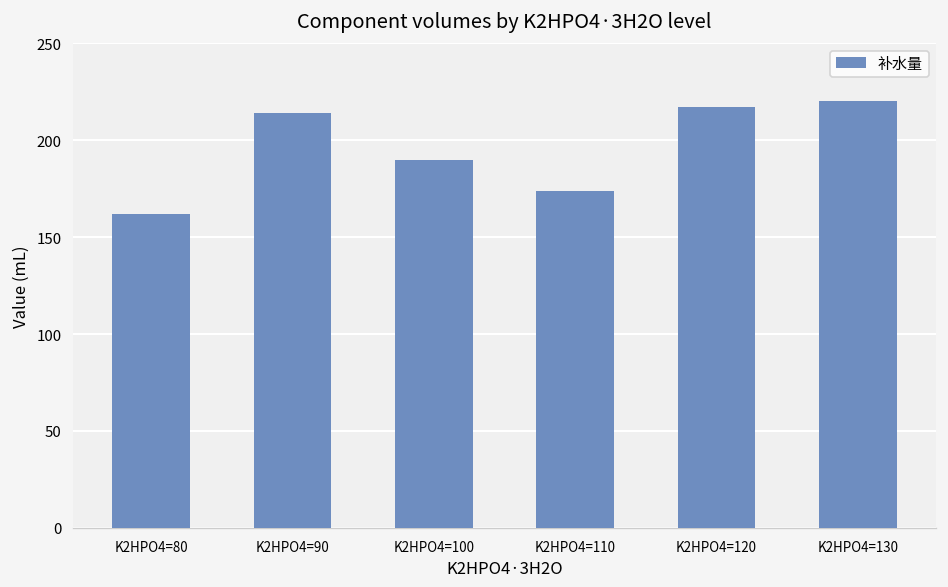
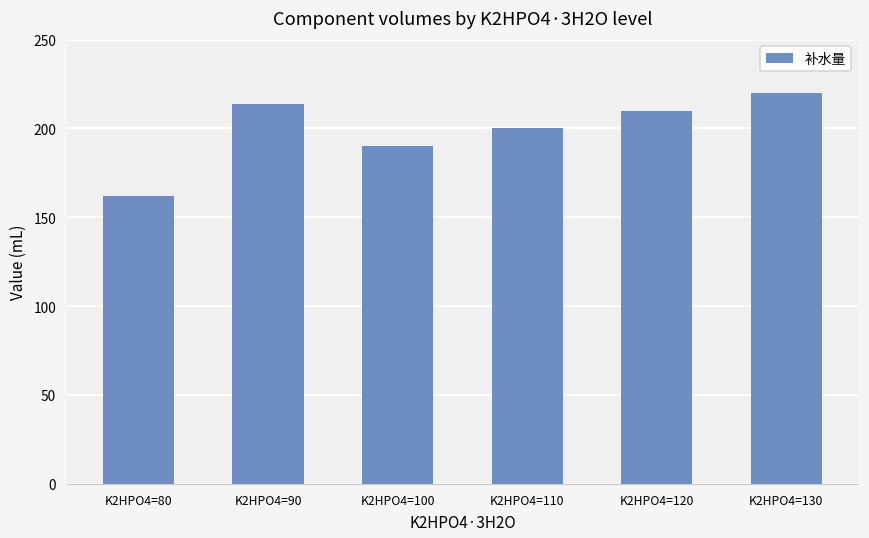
  {
    "K2HPO4=80": 162,
    "K2HPO4=90": 214,
    "K2HPO4=100": 190,
-   "K2HPO4=110": 174,
-   "K2HPO4=120": 217,
+   "K2HPO4=110": 200,
+   "K2HPO4=120": 210,
    "K2HPO4=130": 220
  }
